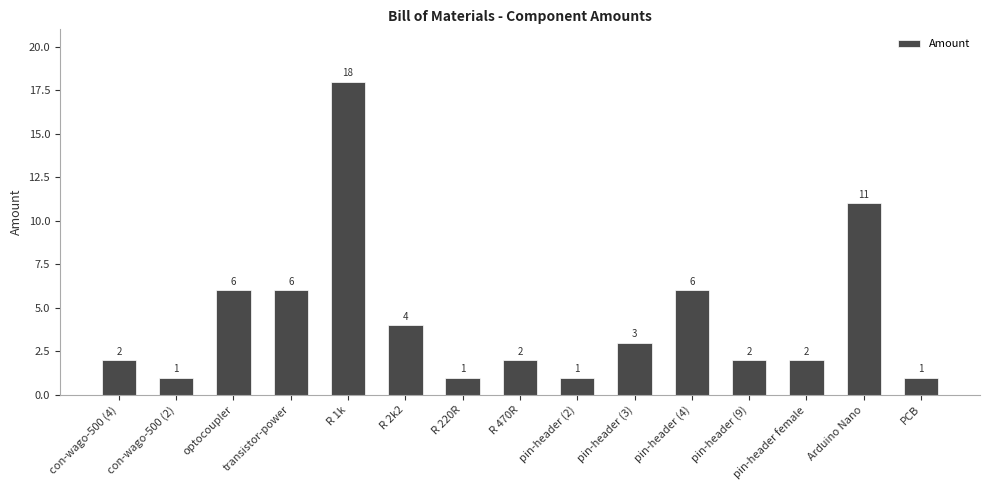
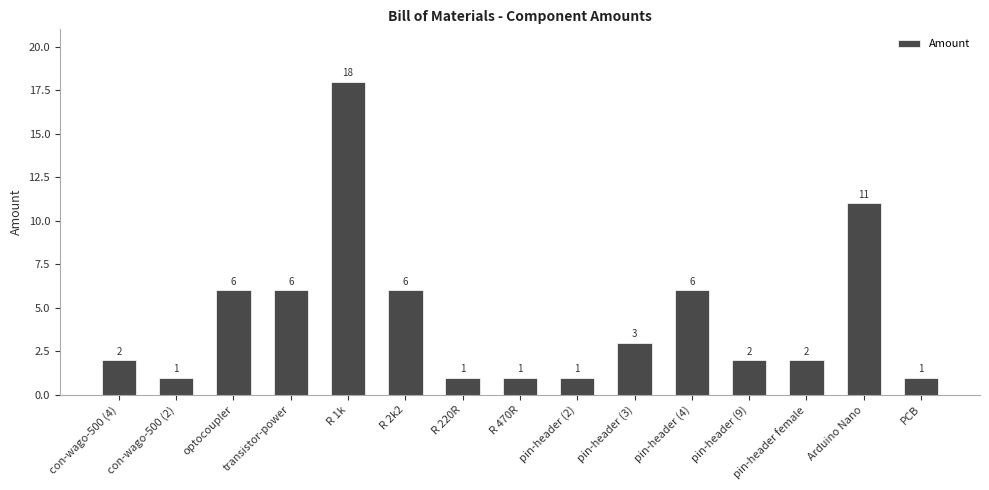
  {
    "con-wago-500 (4)": 2,
    "con-wago-500 (2)": 1,
    "optocoupler": 6,
    "transistor-power": 6,
    "R 1k": 18,
-   "R 2k2": 4,
+   "R 2k2": 6,
    "R 220R": 1,
-   "R 470R": 2,
+   "R 470R": 1,
    "pin-header (2)": 1,
    "pin-header (3)": 3,
    "pin-header (4)": 6,
    "pin-header (9)": 2,
    "pin-header female": 2,
    "Arduino Nano": 11,
    "PCB": 1
  }
